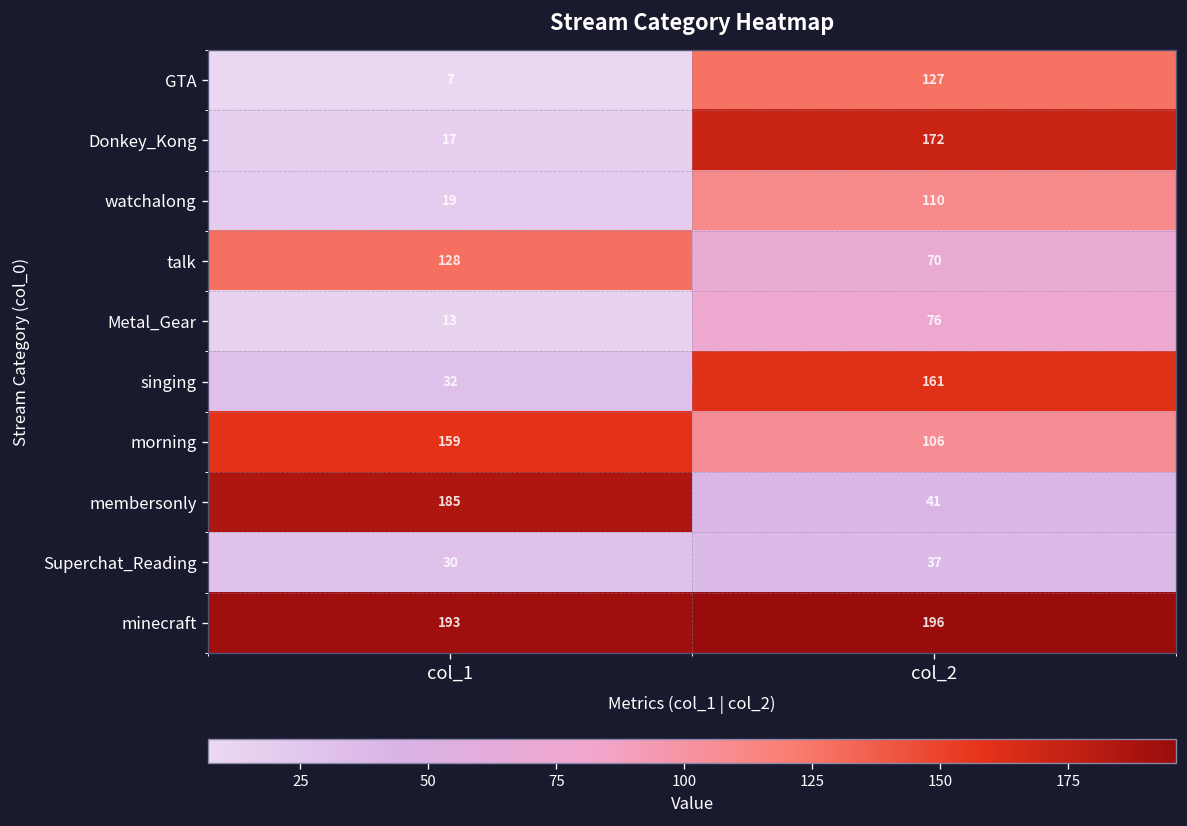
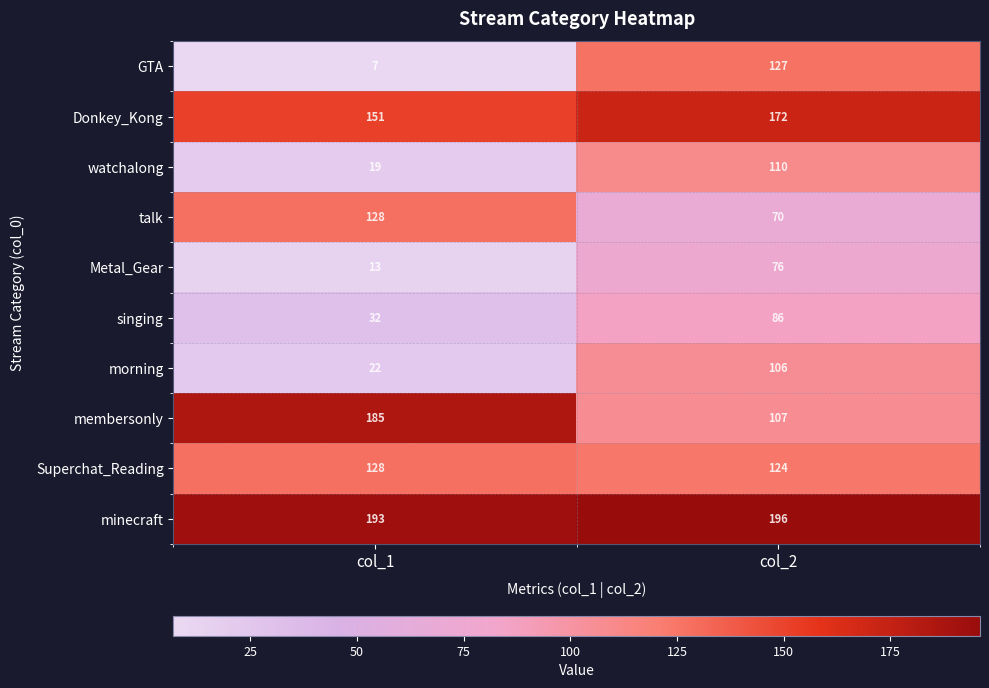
  {
    "GTA": {
      "col_2": 127
    },
    "Donkey_Kong": {
-     "col_1": 17,
+     "col_1": 151,
      "col_2": 172
    },
    "watchalong": {
      "col_1": 19,
      "col_2": 110
    },
    "talk": {
      "col_1": 128,
      "col_2": 70
    },
    "Metal_Gear": {
      "col_2": 76
    },
    "singing": {
      "col_1": 32,
-     "col_2": 161
+     "col_2": 86
    },
    "morning": {
-     "col_1": 159,
+     "col_1": 22,
      "col_2": 106
    },
    "membersonly": {
      "col_1": 185,
-     "col_2": 41
+     "col_2": 107
    },
    "Superchat_Reading": {
-     "col_1": 30,
-     "col_2": 37
+     "col_1": 128,
+     "col_2": 124
    },
    "minecraft": {
      "col_1": 193,
      "col_2": 196
    }
  }
